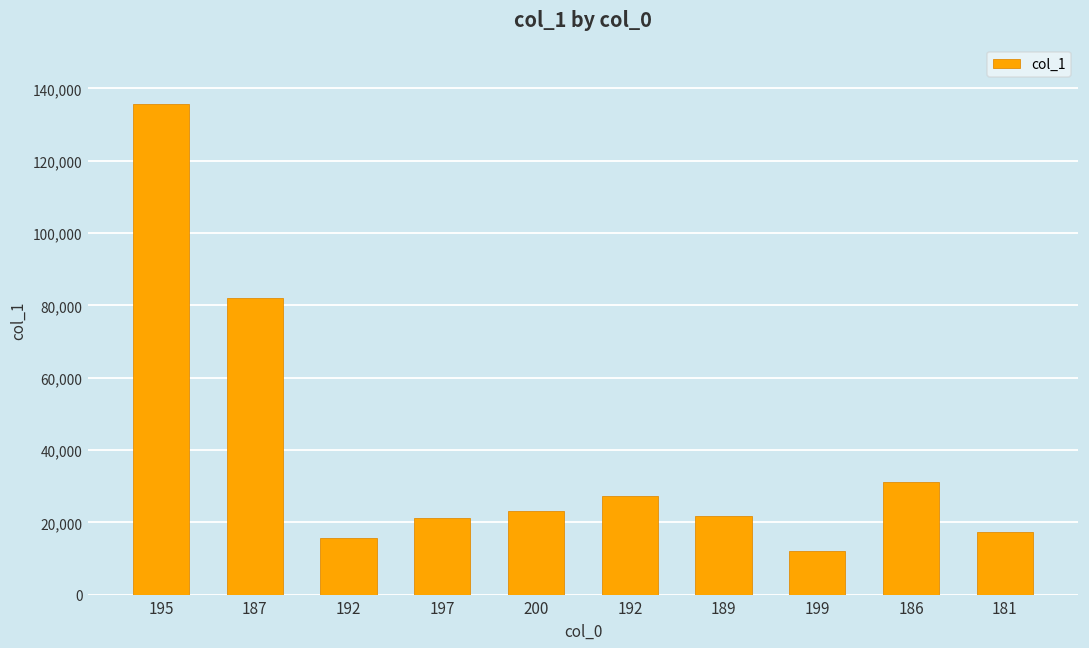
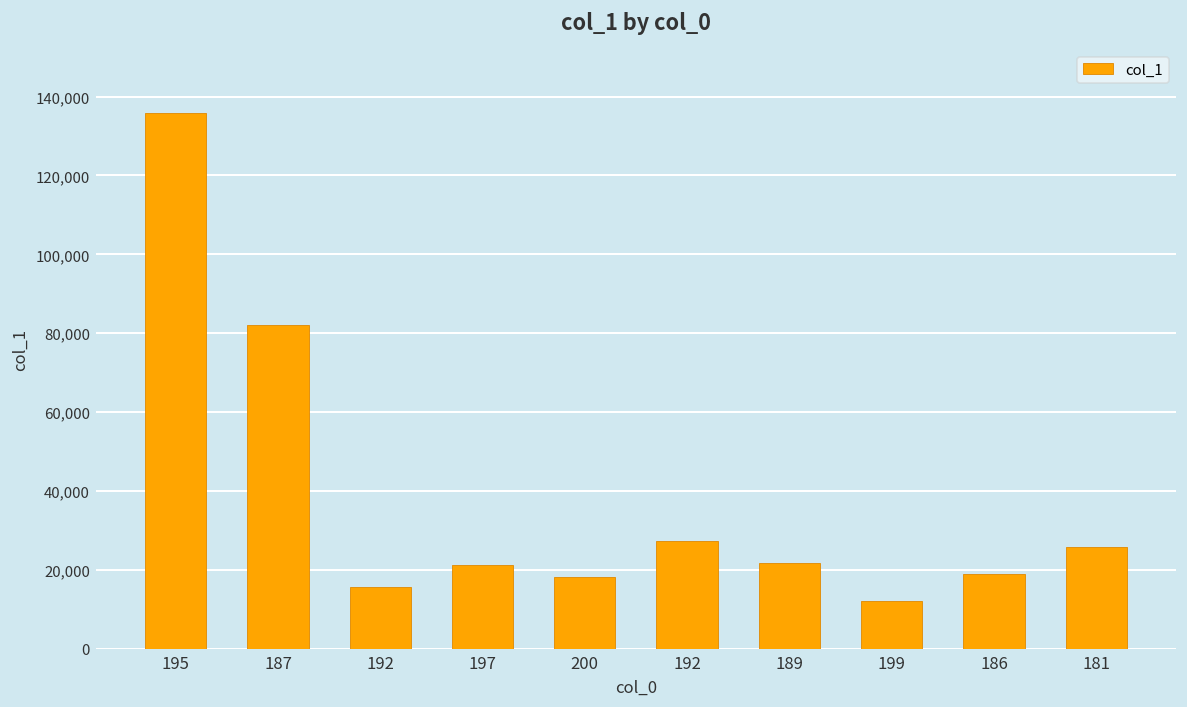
  {
    "195": "136,000",
    "187": "82,000",
    "197": "21,000",
-   "200": "23,000",
+   "200": "18,000",
    "189": "22,000",
    "199": "12,000",
-   "186": "31,000",
-   "181": "17,000"
+   "186": "19,000",
+   "181": "26,000"
  }
